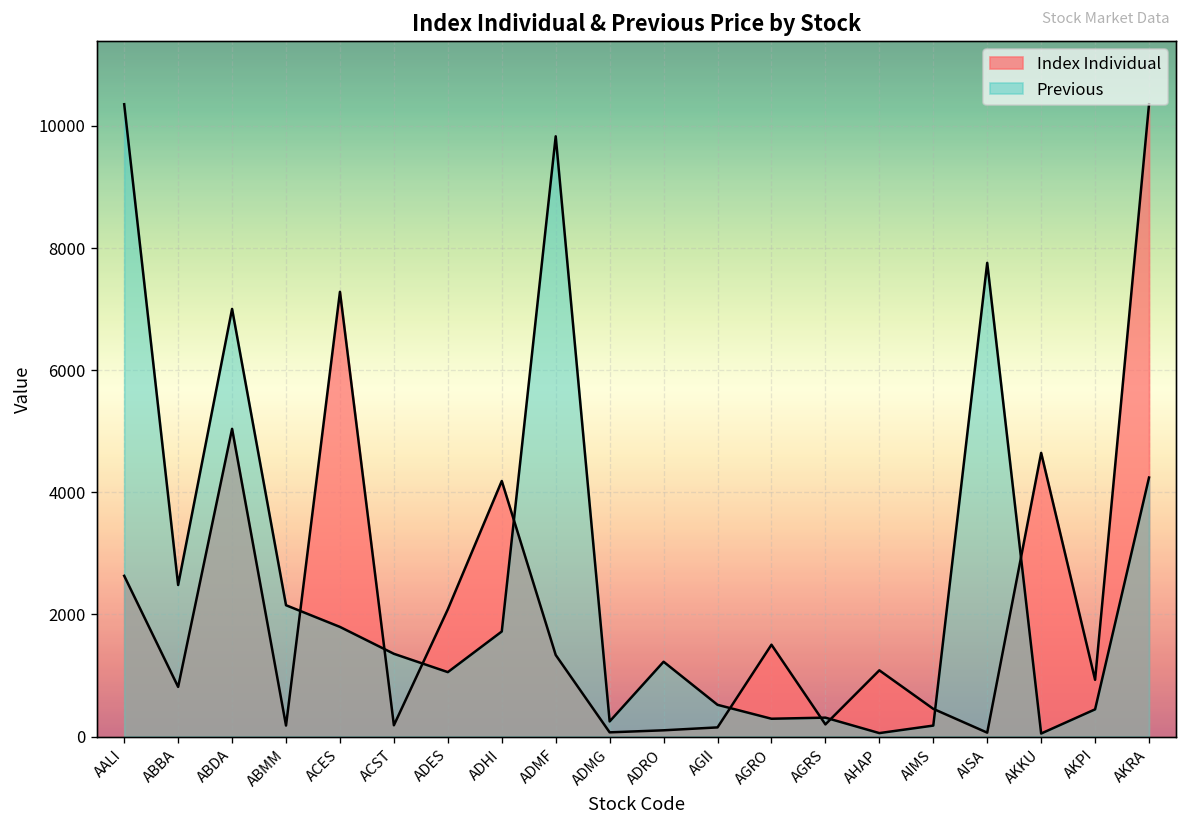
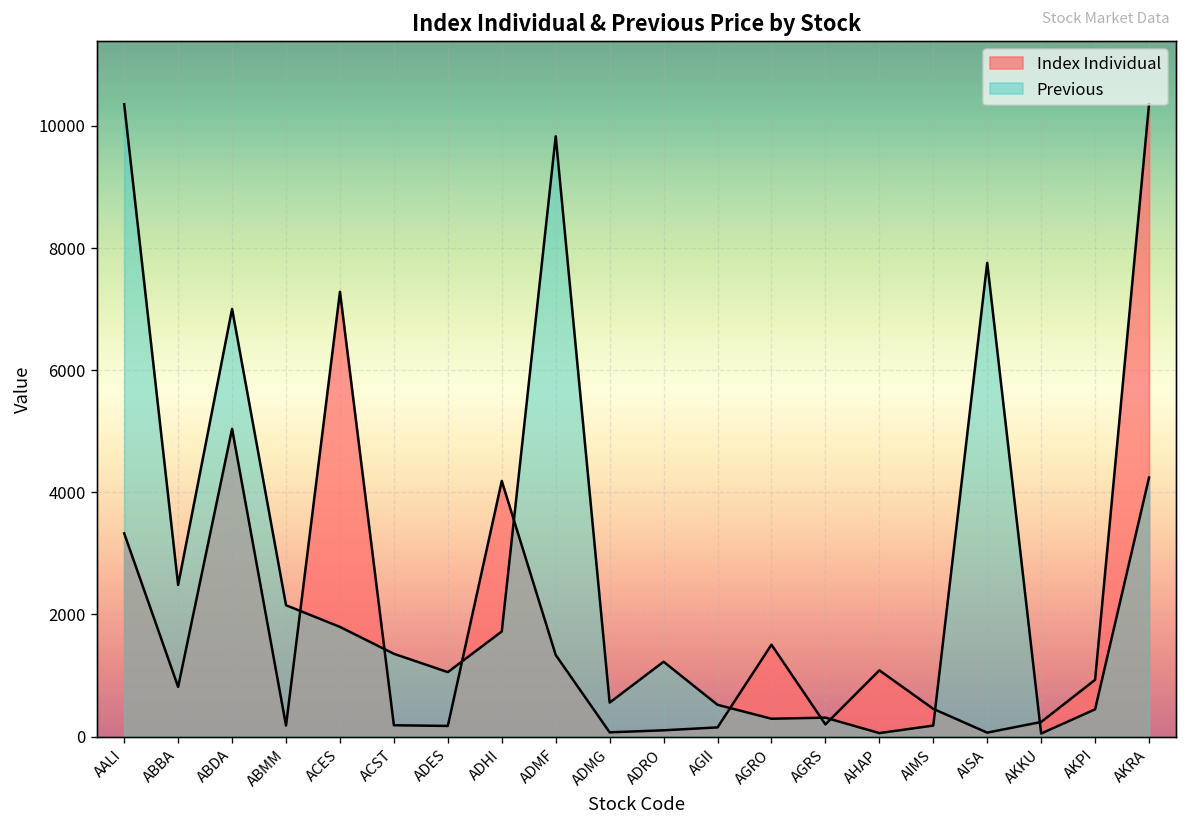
  {
    "Index Individual": {
-     "AALI": 2600,
+     "AALI": 3300,
      "ABBA": 800,
      "ABDA": 5000,
      "ABMM": 200,
      "ACES": 7300,
      "ACST": 200,
-     "ADES": 2100,
+     "ADES": 200,
      "ADHI": 4200,
      "ADMF": 1300,
      "ADMG": 100,
      "ADRO": 100,
      "AGII": 200,
      "AGRO": 1500,
      "AGRS": 200,
      "AHAP": 1100,
      "AIMS": 500,
      "AISA": 100,
-     "AKKU": 4600,
+     "AKKU": 200,
      "AKPI": 900
    },
    "Previous": {
      "AALI": 10400,
      "ABBA": 2500,
      "ABDA": 7000,
      "ABMM": 2200,
      "ACES": 1800,
      "ACST": 1400,
      "ADES": 1100,
      "ADHI": 1700,
      "ADMF": 9800,
-     "ADMG": 200,
+     "ADMG": 600,
      "ADRO": 1200,
      "AGII": 500,
      "AGRO": 300,
      "AGRS": 300,
      "AHAP": 100,
      "AIMS": 200,
      "AISA": 7800,
      "AKKU": 100,
      "AKPI": 400,
      "AKRA": 4200
    }
  }
